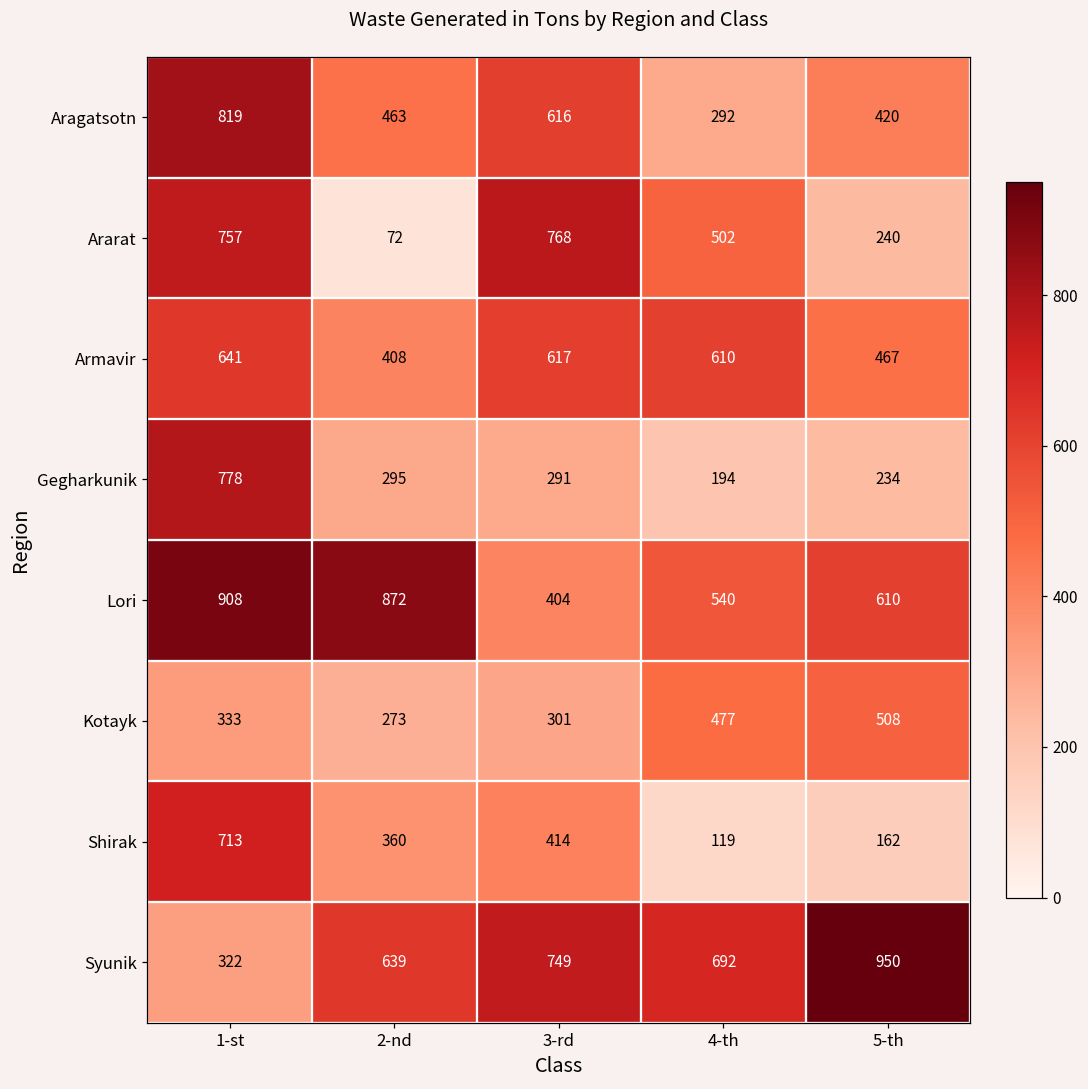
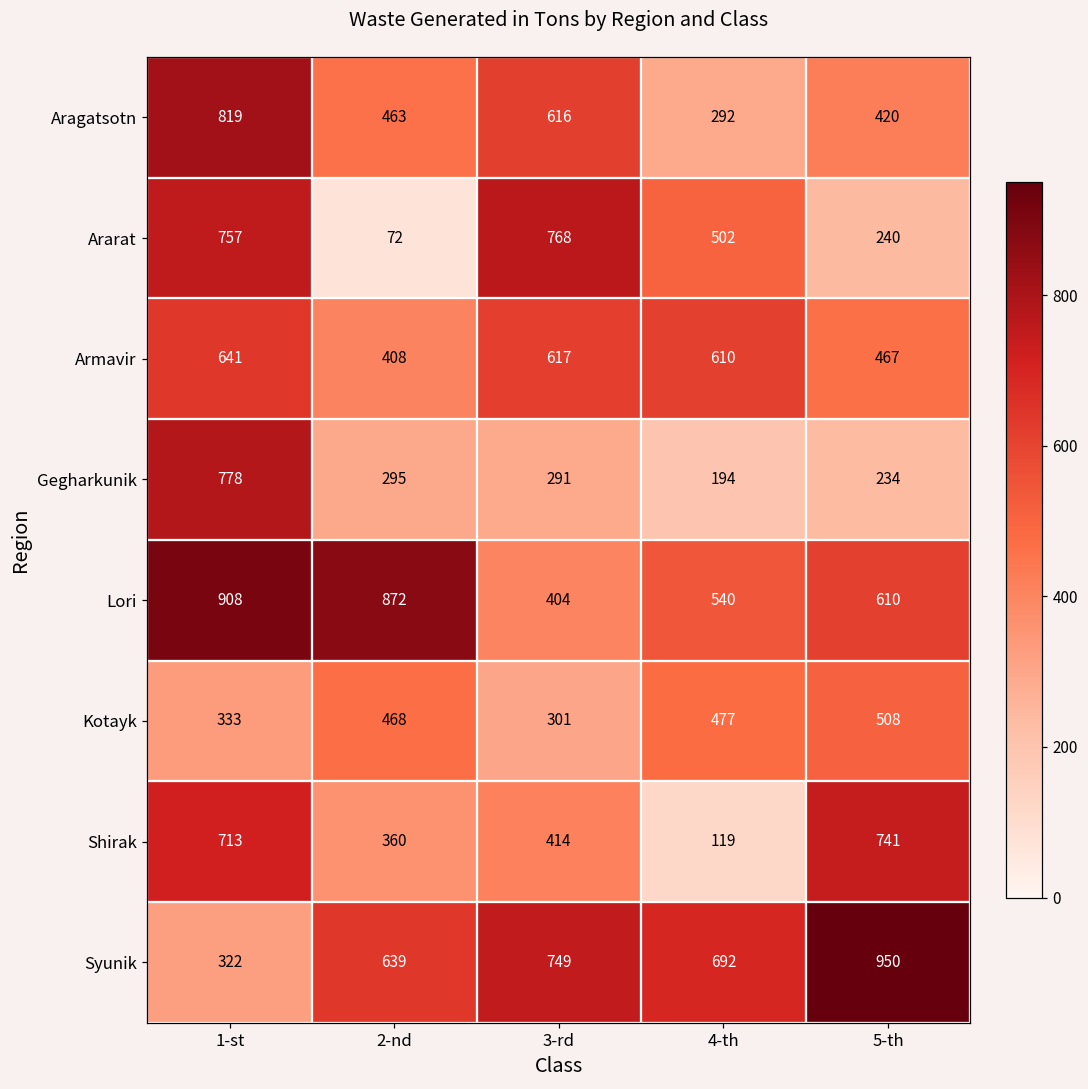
  {
    "Aragatsotn": {
      "1-st": 819,
      "2-nd": 463,
      "3-rd": 616,
      "4-th": 292,
      "5-th": 420
    },
    "Ararat": {
      "1-st": 757,
      "2-nd": 72,
      "3-rd": 768,
      "4-th": 502,
      "5-th": 240
    },
    "Armavir": {
      "1-st": 641,
      "2-nd": 408,
      "3-rd": 617,
      "4-th": 610,
      "5-th": 467
    },
    "Gegharkunik": {
      "1-st": 778,
      "2-nd": 295,
      "3-rd": 291,
      "4-th": 194,
      "5-th": 234
    },
    "Lori": {
      "1-st": 908,
      "2-nd": 872,
      "3-rd": 404,
      "4-th": 540,
      "5-th": 610
    },
    "Kotayk": {
      "1-st": 333,
-     "2-nd": 273,
+     "2-nd": 468,
      "3-rd": 301,
      "4-th": 477,
      "5-th": 508
    },
    "Shirak": {
      "1-st": 713,
      "2-nd": 360,
      "3-rd": 414,
      "4-th": 119,
-     "5-th": 162
+     "5-th": 741
    },
    "Syunik": {
      "1-st": 322,
      "2-nd": 639,
      "3-rd": 749,
      "4-th": 692,
      "5-th": 950
    }
  }
